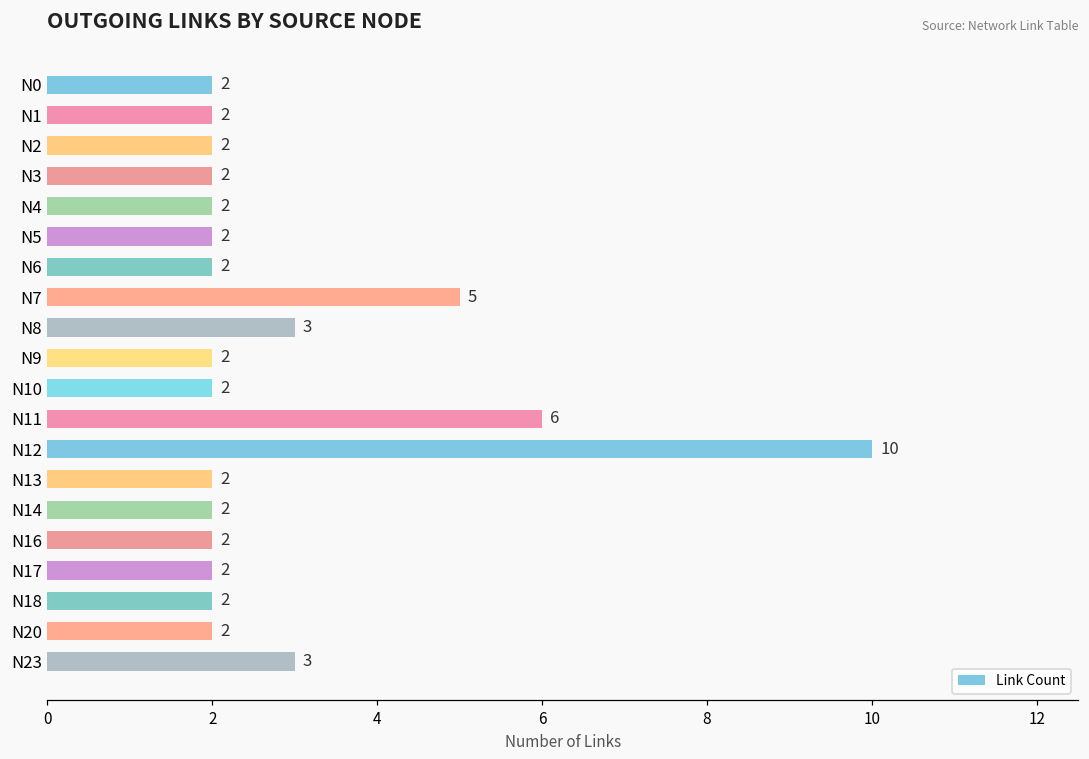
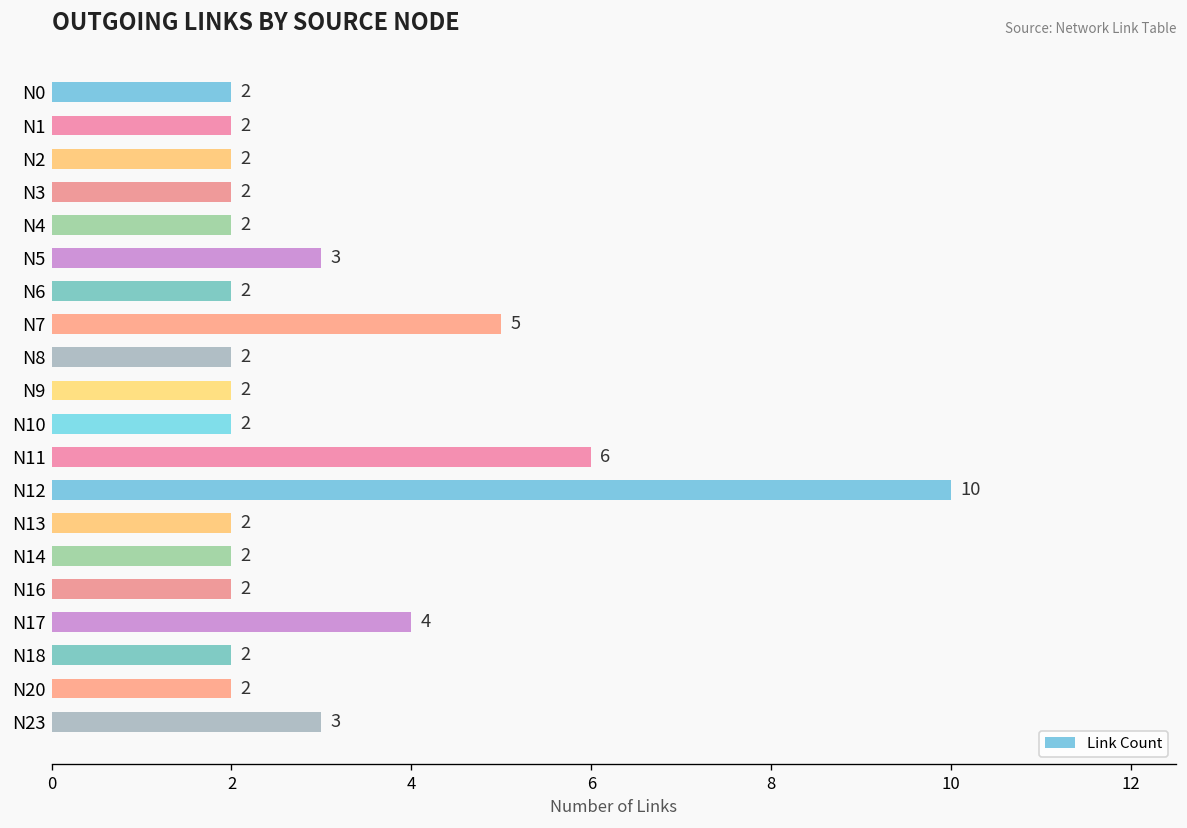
  {
    "N0": 2,
    "N1": 2,
    "N2": 2,
    "N3": 2,
    "N4": 2,
-   "N5": 2,
+   "N5": 3,
    "N6": 2,
    "N7": 5,
-   "N8": 3,
+   "N8": 2,
    "N9": 2,
    "N10": 2,
    "N11": 6,
    "N12": 10,
    "N13": 2,
    "N14": 2,
    "N16": 2,
-   "N17": 2,
+   "N17": 4,
    "N18": 2,
    "N20": 2,
    "N23": 3
  }
